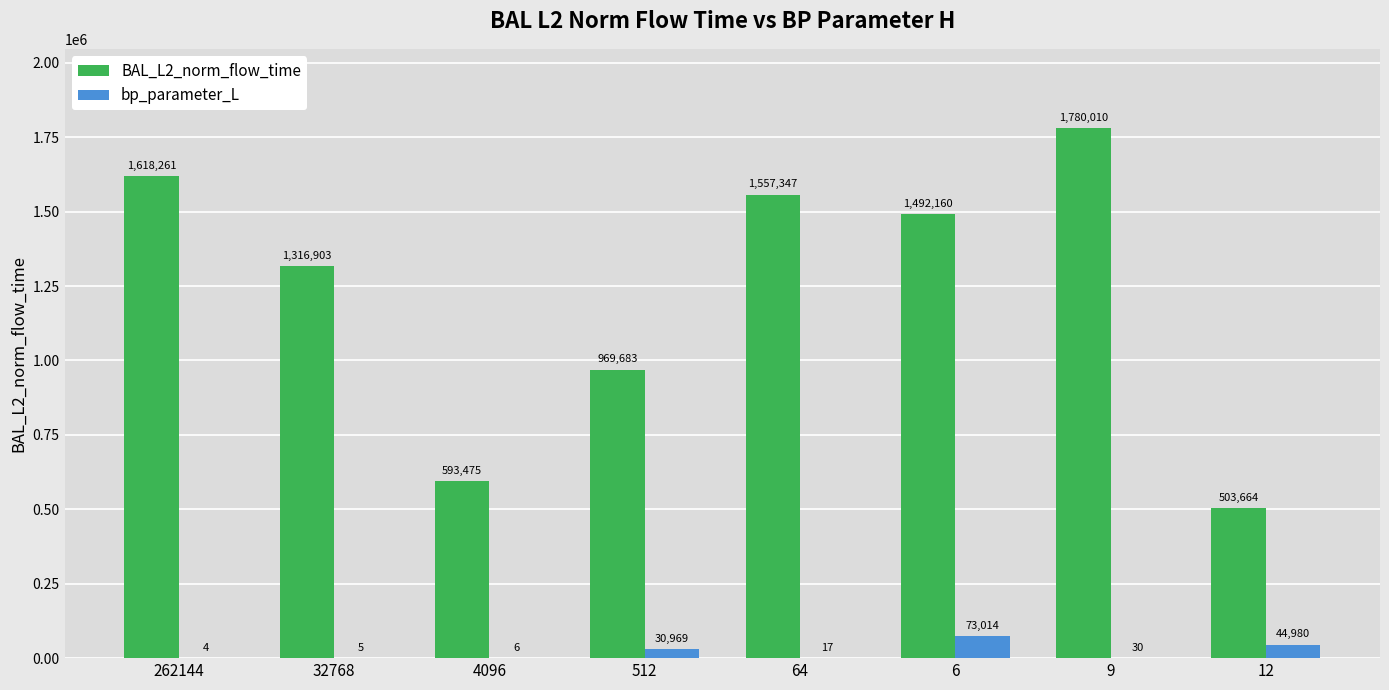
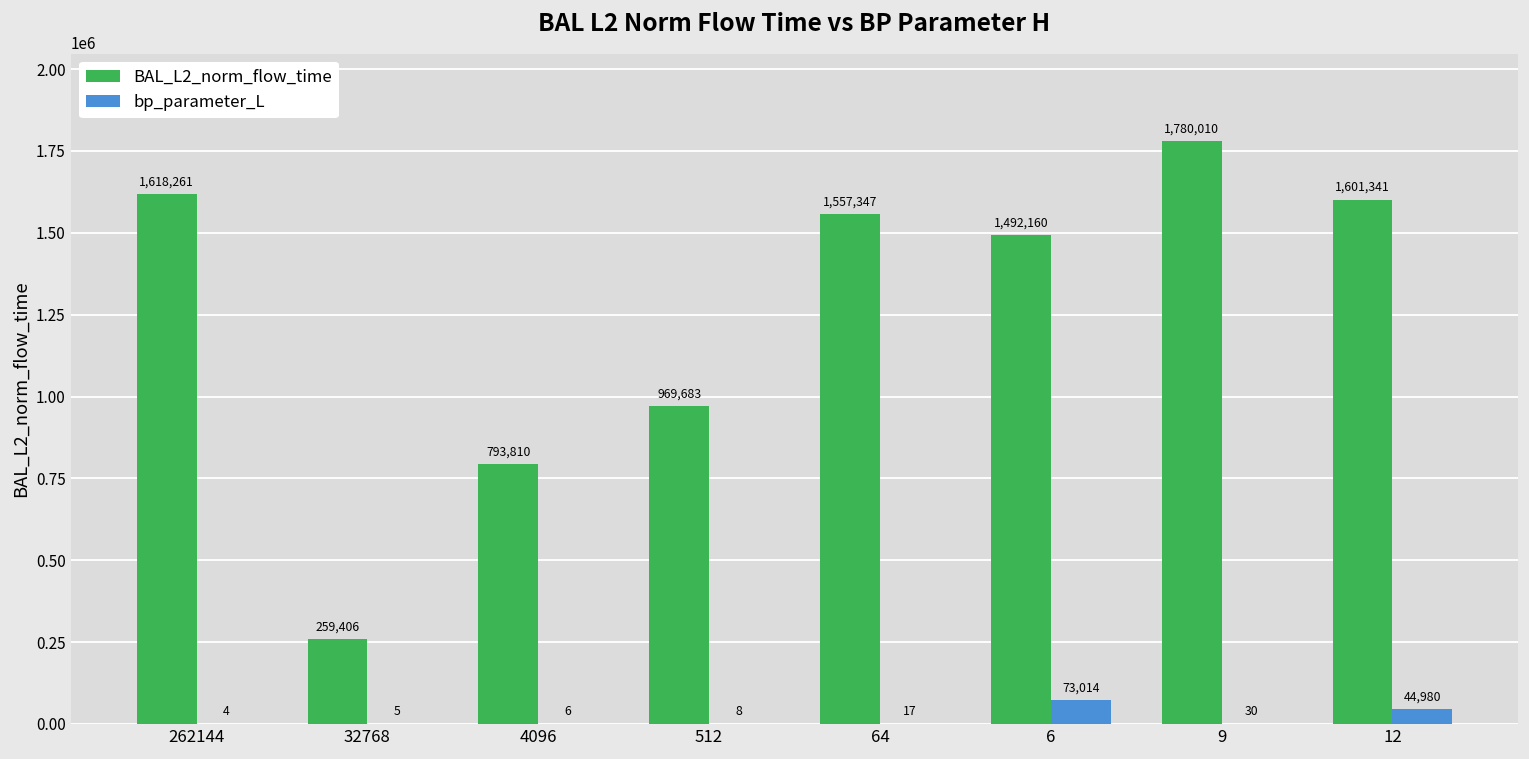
  {
    "BAL_L2_norm_flow_time": {
      "262144": "1,618,261",
-     "32768": "1,316,903",
-     "4096": "593,475",
+     "32768": "259,406",
+     "4096": "793,810",
      "512": "969,683",
      "64": "1,557,347",
      "6": "1,492,160",
      "9": "1,780,010",
-     "12": "503,664"
+     "12": "1,601,341"
    },
    "bp_parameter_L": {
      "262144": "4",
      "32768": "5",
      "4096": "6",
-     "512": "30,969",
+     "512": "8",
      "64": "17",
      "6": "73,014",
      "9": "30",
      "12": "44,980"
    }
  }
